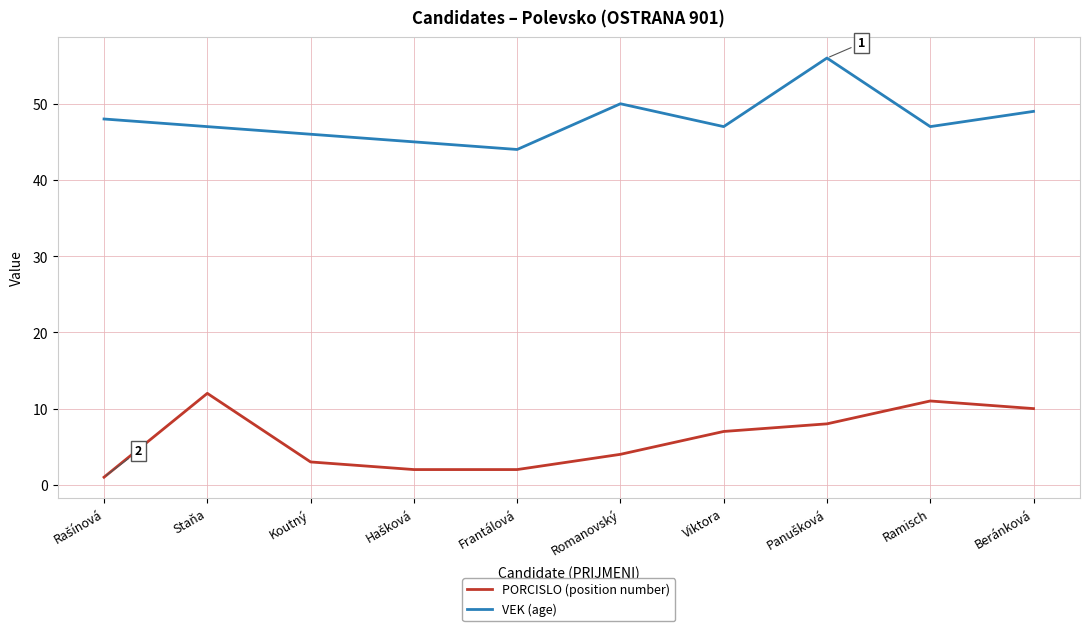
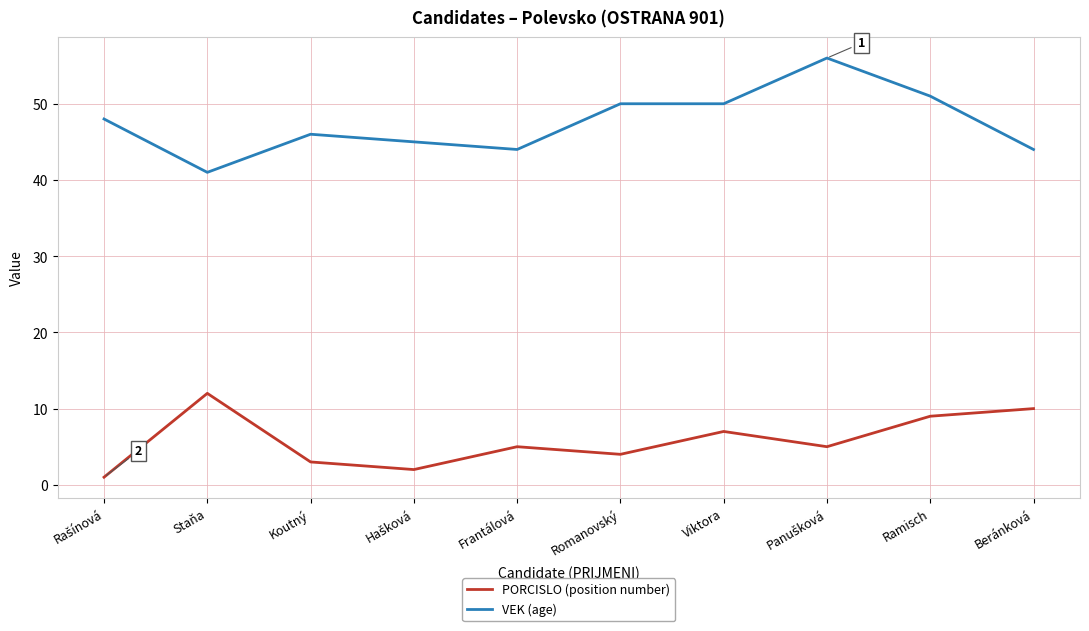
  {
    "PORCISLO (position number)": {
      "Staňa": 12,
      "Koutný": 3,
      "Hašková": 2,
-     "Frantálová": 2,
+     "Frantálová": 5,
      "Romanovský": 4,
      "Viktora": 7,
-     "Panušková": 8,
-     "Ramisch": 11,
+     "Panušková": 5,
+     "Ramisch": 9,
      "Beránková": 10
    },
    "VEK (age)": {
      "Rašínová": 48,
-     "Staňa": 47,
+     "Staňa": 41,
      "Koutný": 46,
      "Hašková": 45,
      "Frantálová": 44,
      "Romanovský": 50,
-     "Viktora": 47,
-     "Ramisch": 47,
-     "Beránková": 49
+     "Viktora": 50,
+     "Ramisch": 51,
+     "Beránková": 44
    }
  }
